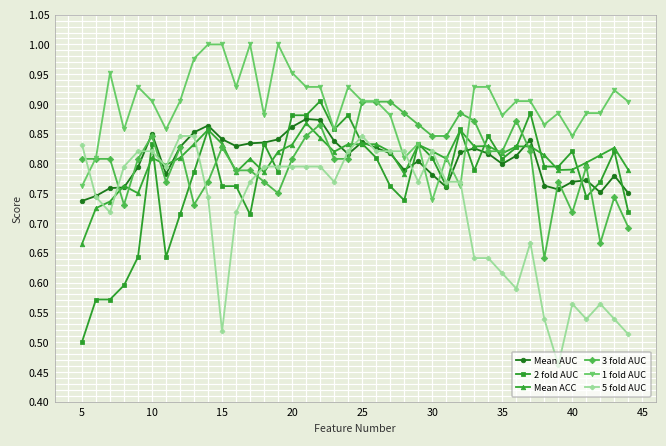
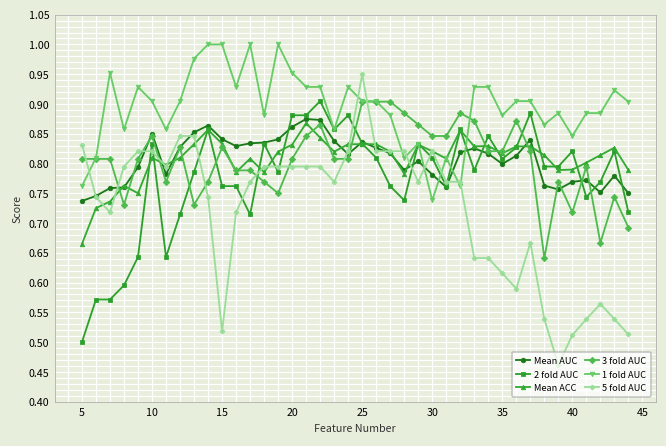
  {
    "5 fold AUC": {
      "5": 0.83,
      "10": 0.82,
      "15": 0.52,
      "20": 0.79,
-     "25": 0.85,
+     "25": 0.95,
      "35": 0.62,
-     "40": 0.56
+     "40": 0.51
    }
  }
